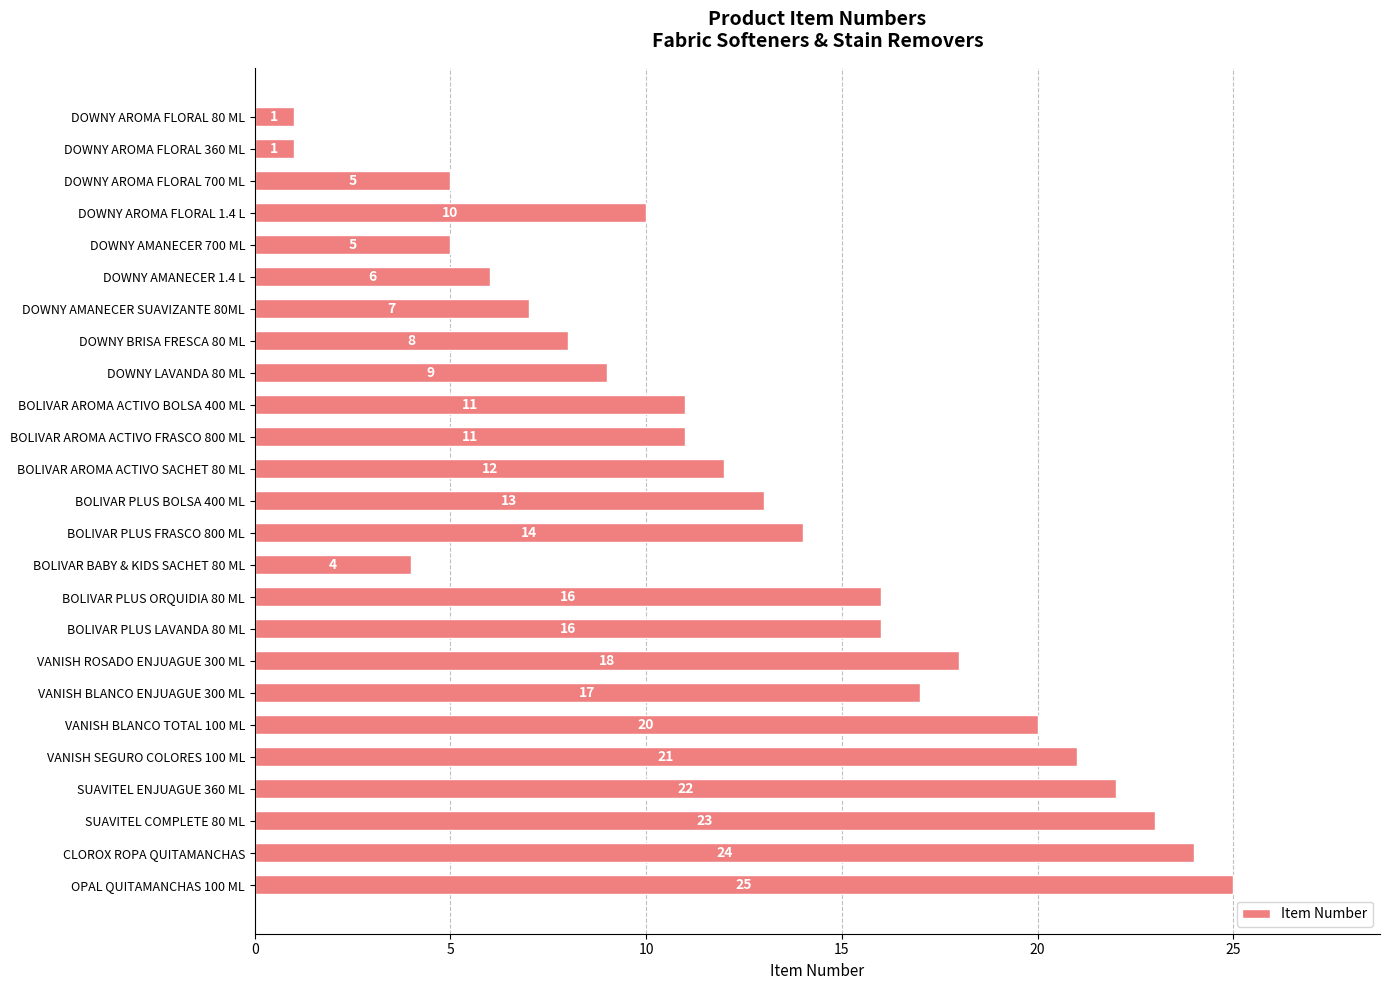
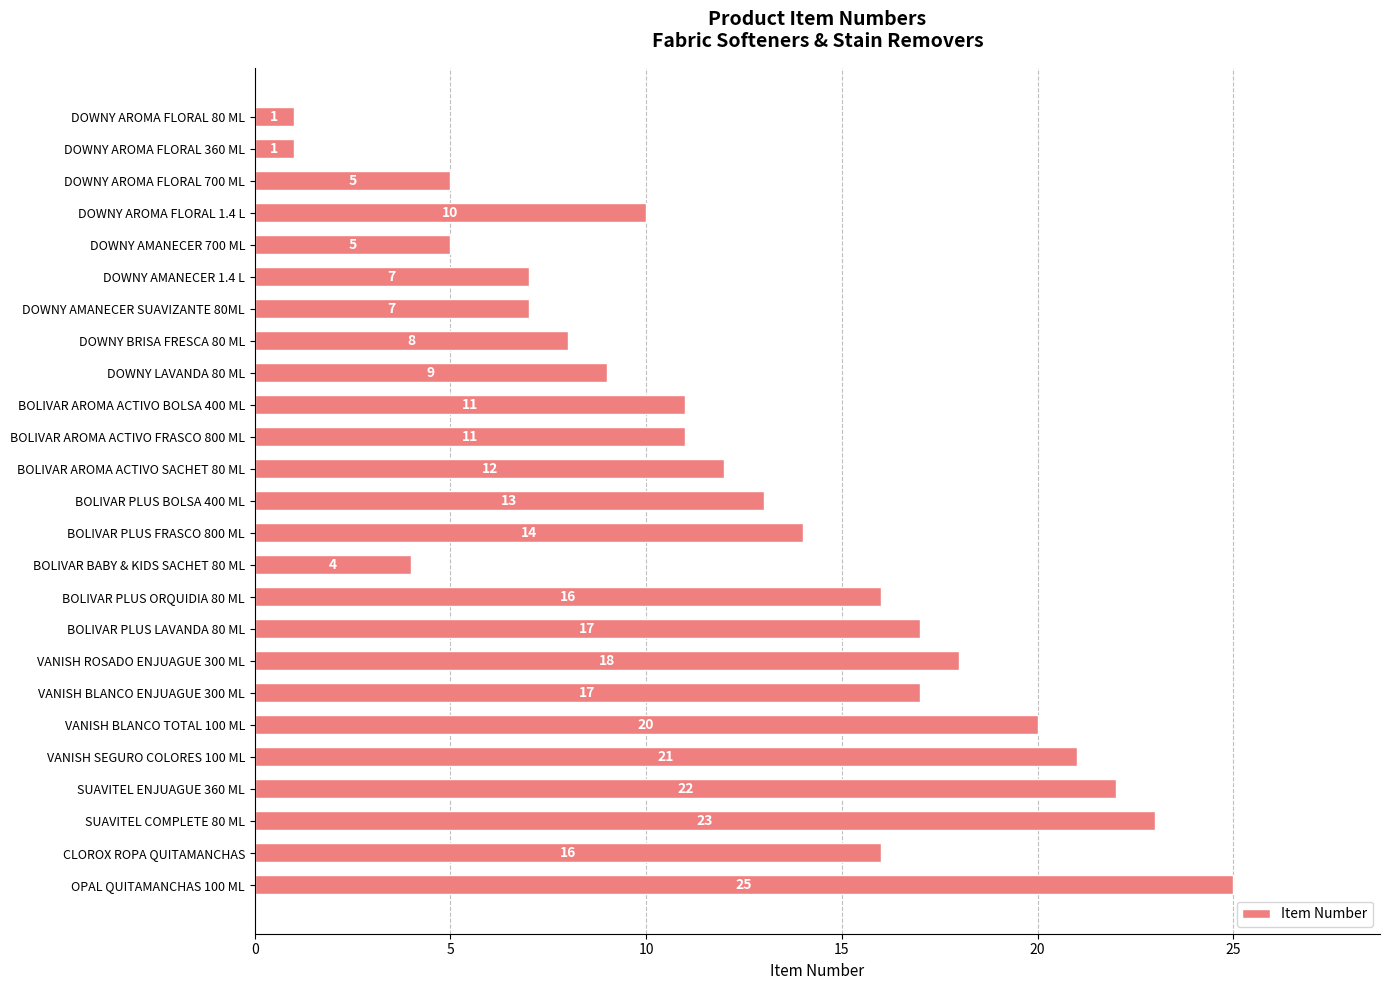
  {
    "DOWNY AROMA FLORAL 80 ML": 1,
    "DOWNY AROMA FLORAL 360 ML": 1,
    "DOWNY AROMA FLORAL 700 ML": 5,
    "DOWNY AROMA FLORAL 1.4 L": 10,
    "DOWNY AMANECER 700 ML": 5,
-   "DOWNY AMANECER 1.4 L": 6,
+   "DOWNY AMANECER 1.4 L": 7,
    "DOWNY AMANECER SUAVIZANTE 80ML": 7,
    "DOWNY BRISA FRESCA 80 ML": 8,
    "DOWNY LAVANDA 80 ML": 9,
    "BOLIVAR AROMA ACTIVO BOLSA 400 ML": 11,
    "BOLIVAR AROMA ACTIVO FRASCO 800 ML": 11,
    "BOLIVAR AROMA ACTIVO SACHET 80 ML": 12,
    "BOLIVAR PLUS BOLSA 400 ML": 13,
    "BOLIVAR PLUS FRASCO 800 ML": 14,
    "BOLIVAR BABY & KIDS SACHET 80 ML": 4,
    "BOLIVAR PLUS ORQUIDIA 80 ML": 16,
-   "BOLIVAR PLUS LAVANDA 80 ML": 16,
+   "BOLIVAR PLUS LAVANDA 80 ML": 17,
    "VANISH ROSADO ENJUAGUE 300 ML": 18,
    "VANISH BLANCO ENJUAGUE 300 ML": 17,
    "VANISH BLANCO TOTAL 100 ML": 20,
    "VANISH SEGURO COLORES 100 ML": 21,
    "SUAVITEL ENJUAGUE 360 ML": 22,
    "SUAVITEL COMPLETE 80 ML": 23,
-   "CLOROX ROPA QUITAMANCHAS": 24,
+   "CLOROX ROPA QUITAMANCHAS": 16,
    "OPAL QUITAMANCHAS 100 ML": 25
  }
